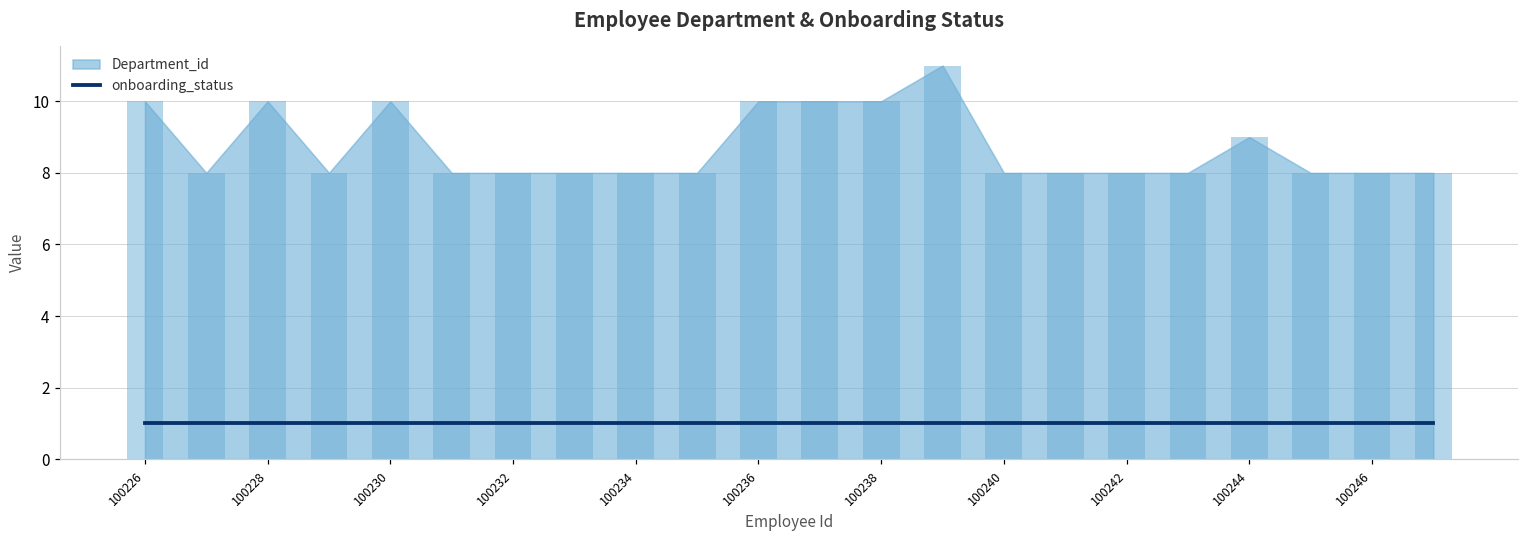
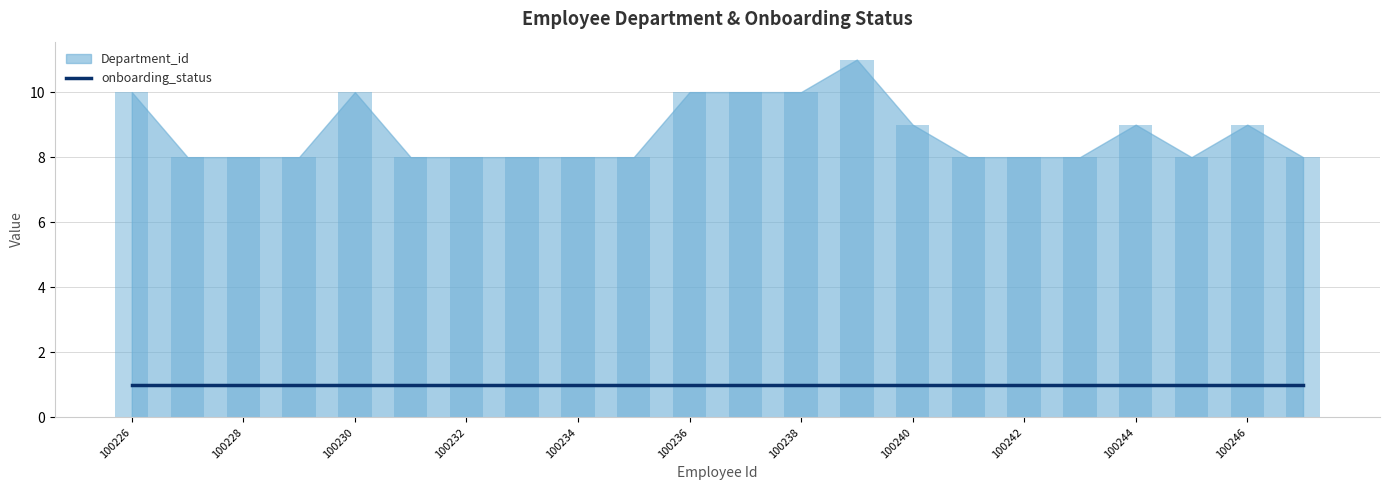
  {
    "onboarding_status": {
      "100226": 1,
      "100228": 1,
      "100230": 1,
      "100232": 1,
      "100234": 1,
      "100236": 1,
      "100238": 1,
      "100240": 1,
      "100242": 1,
      "100244": 1,
      "100246": 1
    },
    "Department_id": {
      "100226": 10,
-     "100228": 10,
+     "100228": 8,
      "100230": 10,
      "100232": 8,
      "100234": 8,
      "100236": 10,
      "100238": 10,
-     "100240": 8,
+     "100240": 9,
      "100242": 8,
      "100244": 9,
-     "100246": 8
+     "100246": 9
    }
  }
